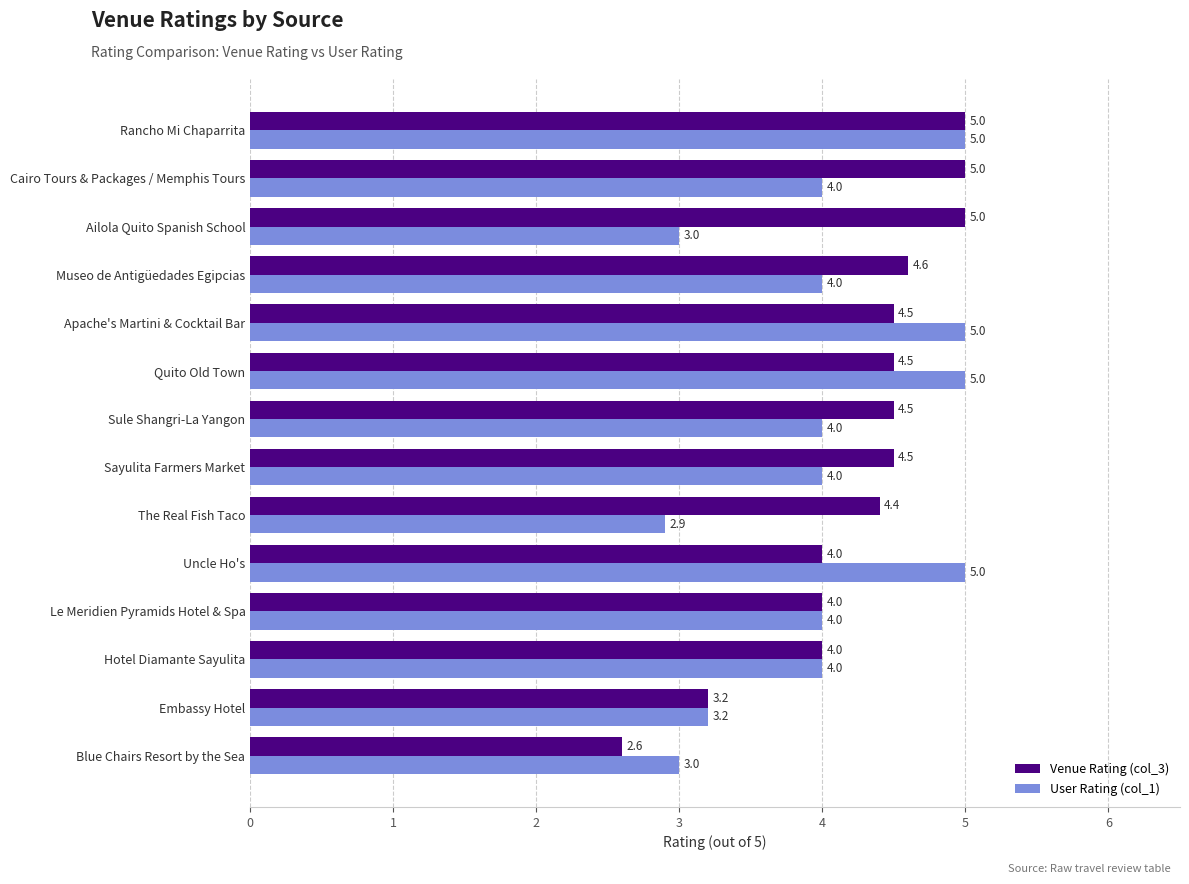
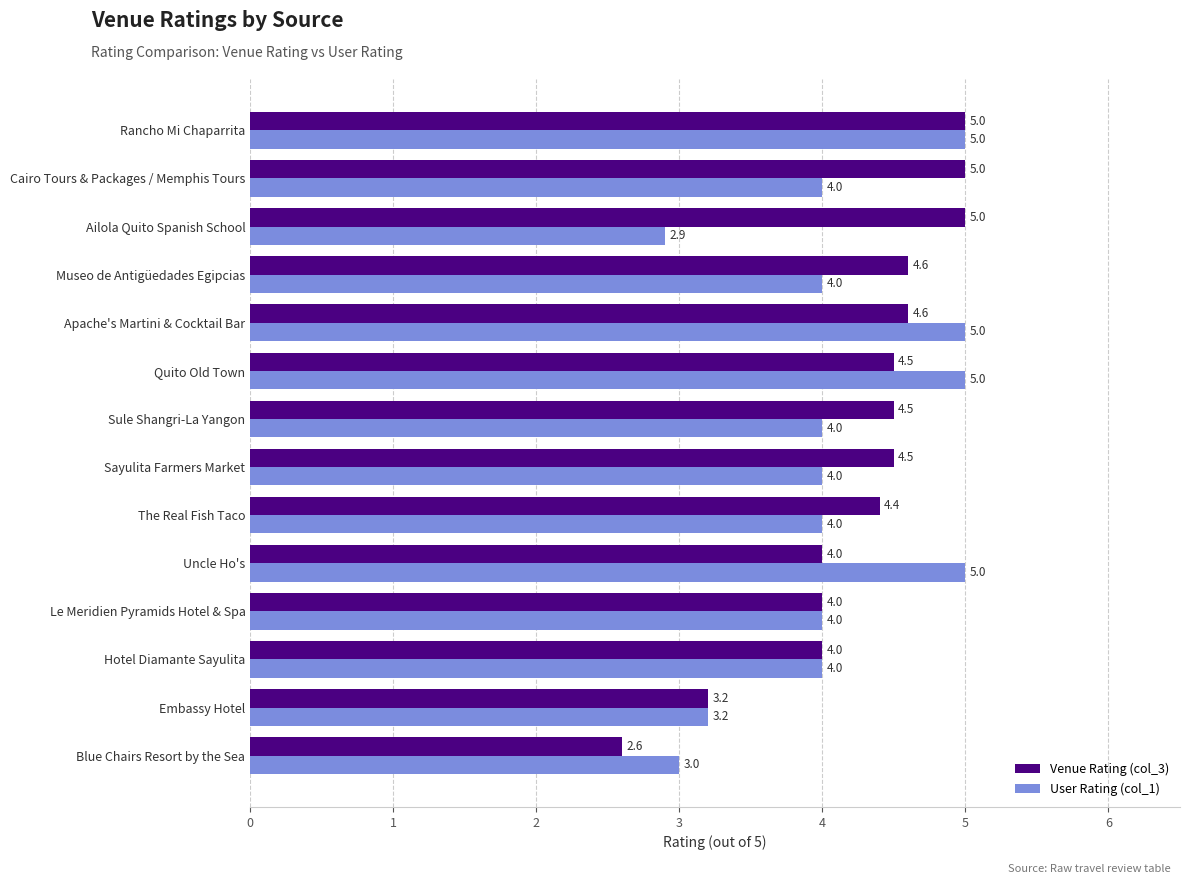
  {
    "Venue Rating (col_3)": {
      "Rancho Mi Chaparrita": 5.0,
      "Cairo Tours & Packages / Memphis Tours": 5.0,
      "Ailola Quito Spanish School": 5.0,
      "Museo de Antigüedades Egipcias": 4.6,
-     "Apache's Martini & Cocktail Bar": 4.5,
+     "Apache's Martini & Cocktail Bar": 4.6,
      "Quito Old Town": 4.5,
      "Sule Shangri-La Yangon": 4.5,
      "Sayulita Farmers Market": 4.5,
      "The Real Fish Taco": 4.4,
      "Uncle Ho's": 4.0,
      "Le Meridien Pyramids Hotel & Spa": 4.0,
      "Hotel Diamante Sayulita": 4.0,
      "Embassy Hotel": 3.2,
      "Blue Chairs Resort by the Sea": 2.6
    },
    "User Rating (col_1)": {
      "Rancho Mi Chaparrita": 5.0,
      "Cairo Tours & Packages / Memphis Tours": 4.0,
-     "Ailola Quito Spanish School": 3.0,
+     "Ailola Quito Spanish School": 2.9,
      "Museo de Antigüedades Egipcias": 4.0,
      "Apache's Martini & Cocktail Bar": 5.0,
      "Quito Old Town": 5.0,
      "Sule Shangri-La Yangon": 4.0,
      "Sayulita Farmers Market": 4.0,
-     "The Real Fish Taco": 2.9,
+     "The Real Fish Taco": 4.0,
      "Uncle Ho's": 5.0,
      "Le Meridien Pyramids Hotel & Spa": 4.0,
      "Hotel Diamante Sayulita": 4.0,
      "Embassy Hotel": 3.2,
      "Blue Chairs Resort by the Sea": 3.0
    }
  }
